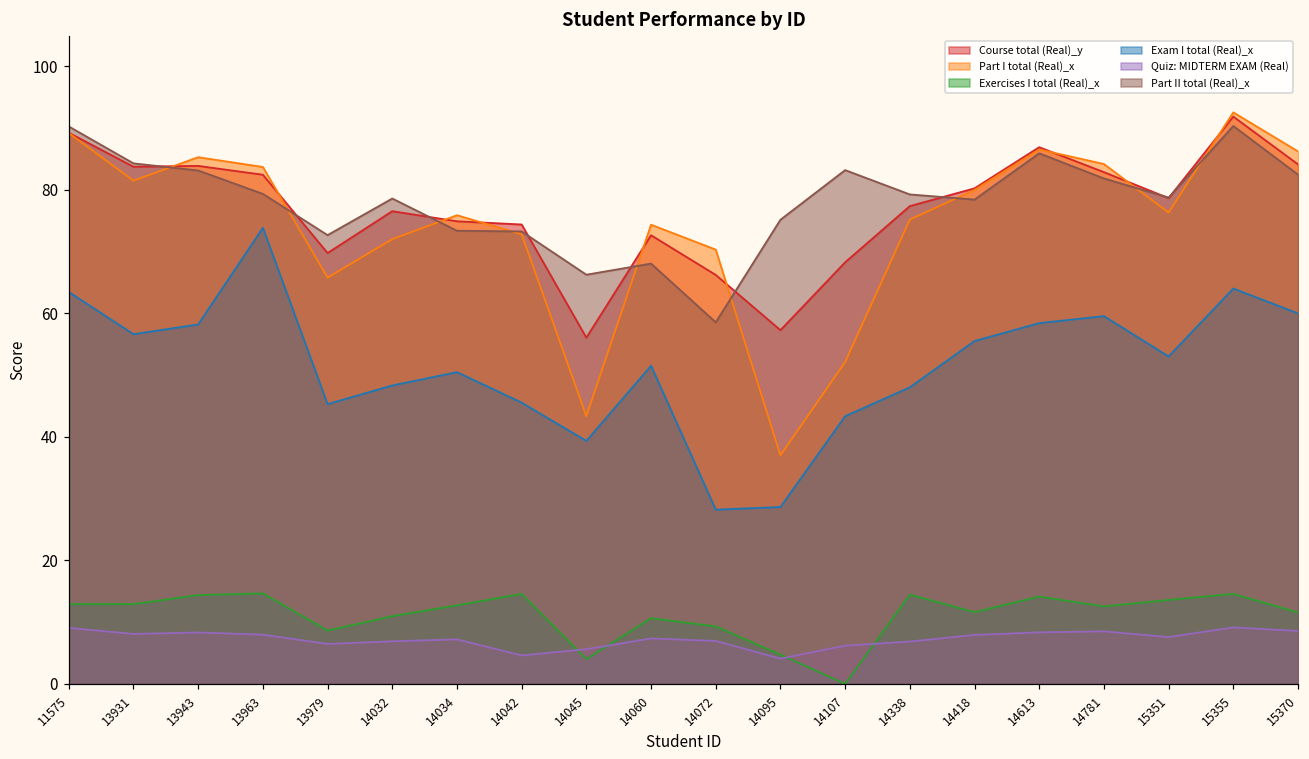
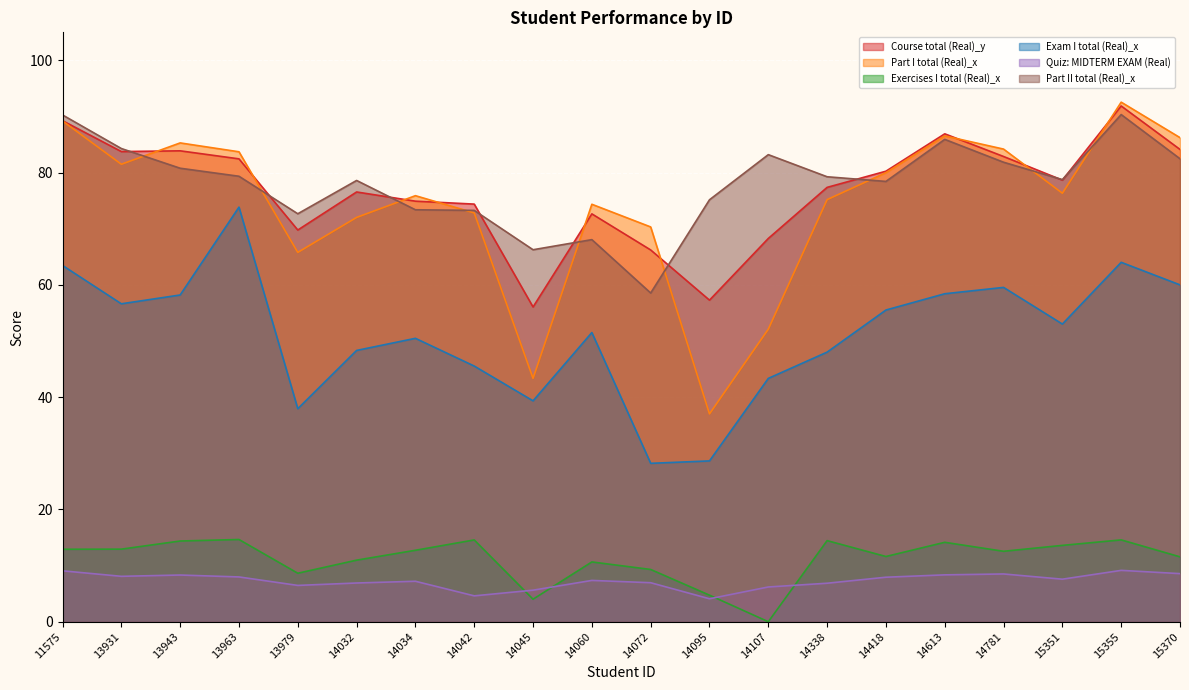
  {
    "Course total (Real)_y": {
      "13931": 84,
      "13943": 84,
      "13963": 82,
      "13979": 70,
      "14032": 77,
      "14034": 75,
      "14042": 74,
      "14045": 56,
      "14060": 73,
      "14072": 66,
      "14095": 57,
      "14107": 68,
      "14338": 77,
      "14781": 83,
      "15355": 92,
      "15370": 84
    },
    "Part I total (Real)_x": {
      "13931": 82,
      "13943": 85,
      "13963": 84,
      "13979": 66,
      "14032": 72,
      "14034": 76,
      "14045": 43,
      "14060": 74,
      "14072": 70,
      "14095": 37,
      "14107": 52,
      "14338": 75,
      "14781": 84,
      "15351": 76,
      "15355": 93,
      "15370": 86
    },
    "Exercises I total (Real)_x": {
      "11575": 13,
      "13931": 13,
      "13943": 14,
      "13963": 15,
      "13979": 9,
      "14032": 11,
      "14034": 13,
      "14042": 15,
      "14045": 4,
      "14060": 11,
      "14072": 9,
      "14095": 5,
      "14107": 0,
      "14338": 14,
      "14418": 12,
      "14613": 14,
      "14781": 13,
      "15351": 14,
      "15355": 15,
      "15370": 12
    },
    "Exam I total (Real)_x": {
      "11575": 63,
      "13931": 57,
      "13943": 58,
      "13963": 74,
-     "13979": 45,
+     "13979": 38,
      "14032": 48,
      "14034": 50,
      "14042": 46,
      "14045": 39,
      "14060": 52,
      "14072": 28,
      "14095": 29,
      "14107": 43,
      "14338": 48,
      "14418": 56,
      "14613": 58,
      "14781": 60,
      "15351": 53,
      "15355": 64,
      "15370": 60
    },
    "Quiz: MIDTERM EXAM (Real)": {
      "11575": 9,
      "13931": 8,
      "13943": 8,
      "13963": 8,
      "13979": 6,
      "14032": 7,
      "14034": 7,
      "14042": 5,
      "14045": 6,
      "14060": 7,
      "14072": 7,
      "14095": 4,
      "14107": 6,
      "14338": 7,
      "14418": 8,
      "14613": 8,
      "14781": 9,
      "15351": 8,
      "15355": 9,
      "15370": 9
    },
    "Part II total (Real)_x": {
      "11575": 90,
      "13931": 84,
-     "13943": 83,
+     "13943": 81,
      "13963": 79,
      "13979": 73,
      "14032": 79,
      "14034": 73,
      "14045": 66,
      "14060": 68,
      "14072": 59,
      "14095": 75,
      "14107": 83,
      "14338": 79,
      "14418": 78,
      "14613": 86,
      "14781": 82,
      "15355": 90,
      "15370": 82
    }
  }
